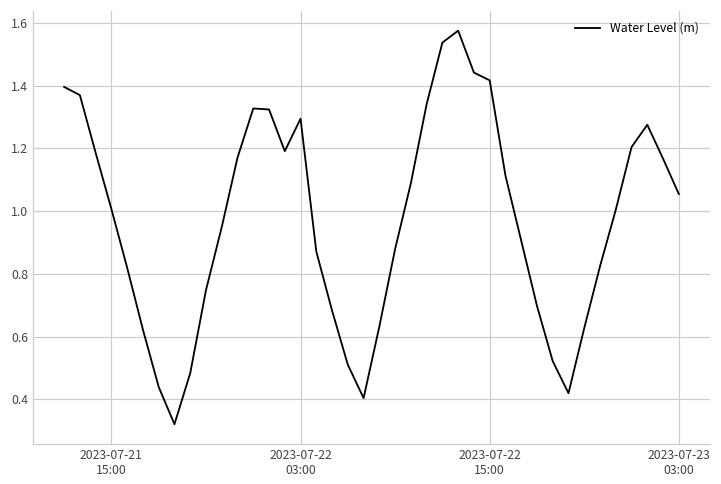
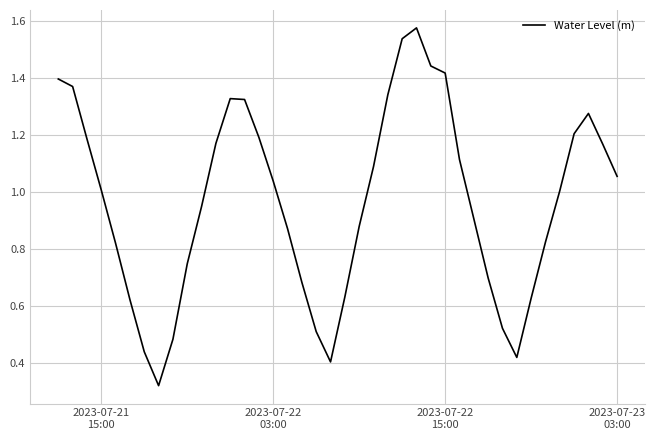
  {
    "2023-07-21 15:00": 1.01,
-   "2023-07-22 03:00": 1.29,
+   "2023-07-22 03:00": 1.04,
    "2023-07-22 15:00": 1.42,
    "2023-07-23 03:00": 1.05
  }
